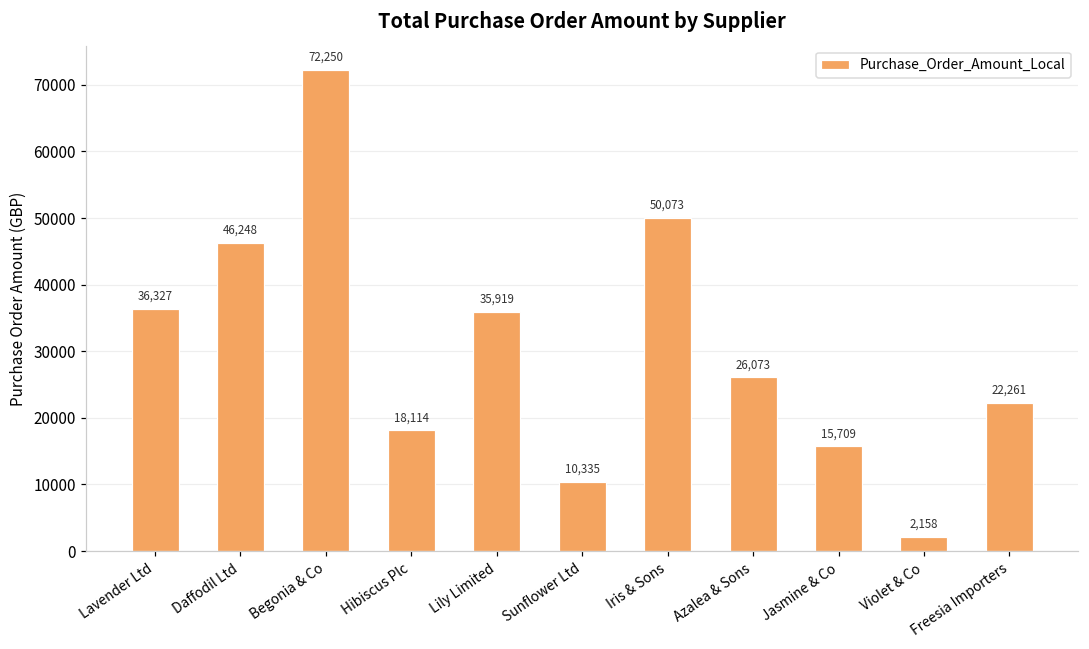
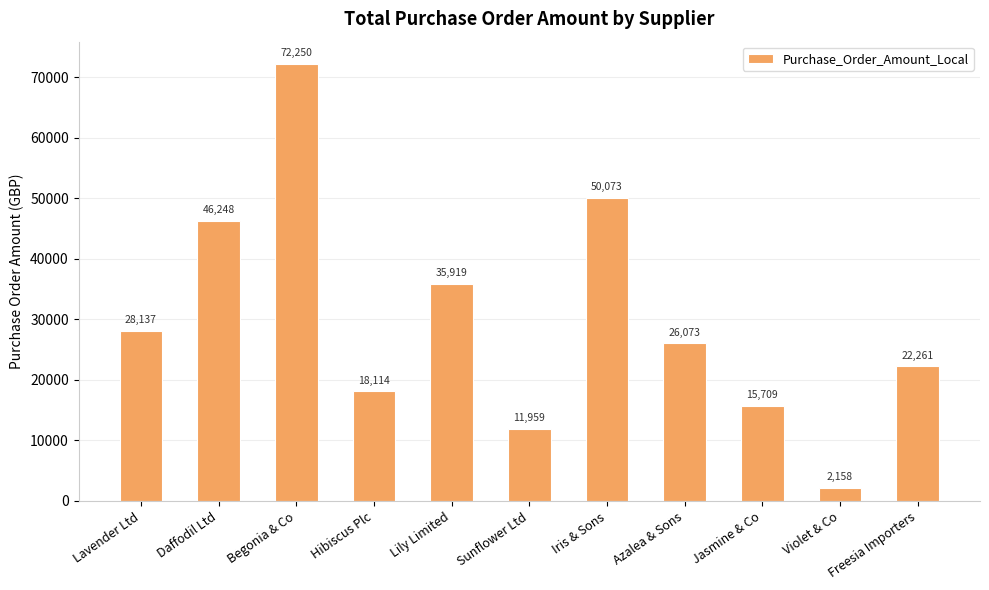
  {
-   "Lavender Ltd": "36,327",
+   "Lavender Ltd": "28,137",
    "Daffodil Ltd": "46,248",
    "Begonia & Co": "72,250",
    "Hibiscus Plc": "18,114",
    "Lily Limited": "35,919",
-   "Sunflower Ltd": "10,335",
+   "Sunflower Ltd": "11,959",
    "Iris & Sons": "50,073",
    "Azalea & Sons": "26,073",
    "Jasmine & Co": "15,709",
    "Violet & Co": "2,158",
    "Freesia Importers": "22,261"
  }
